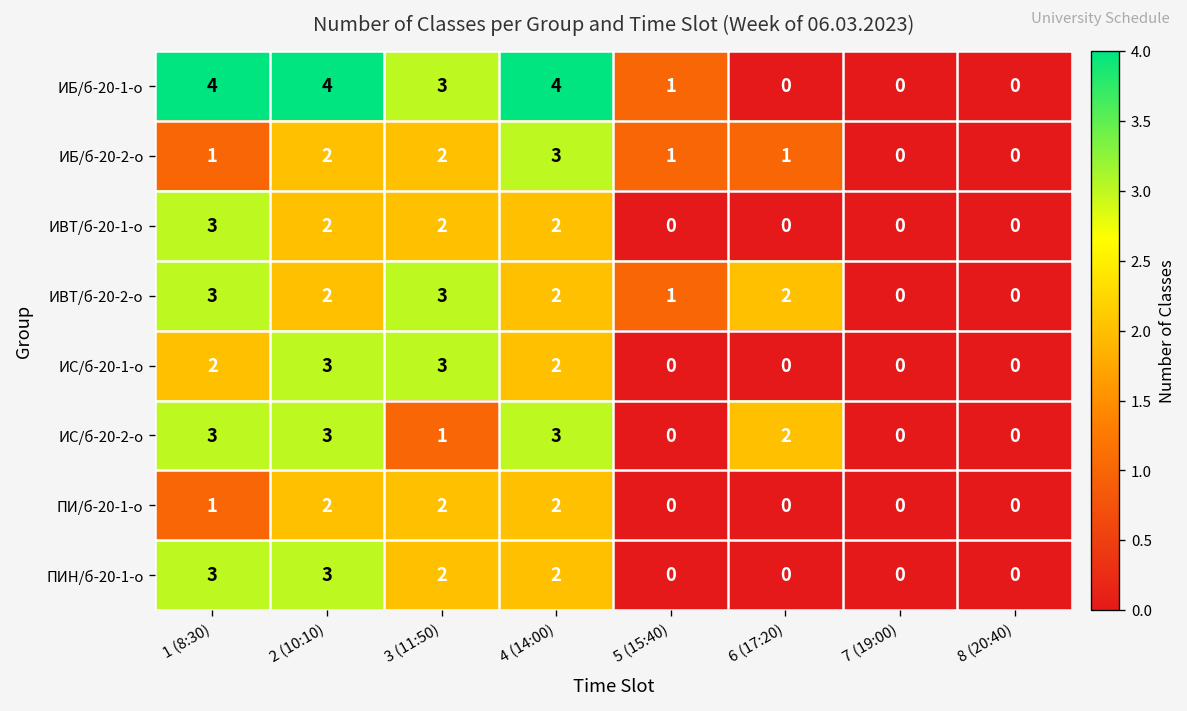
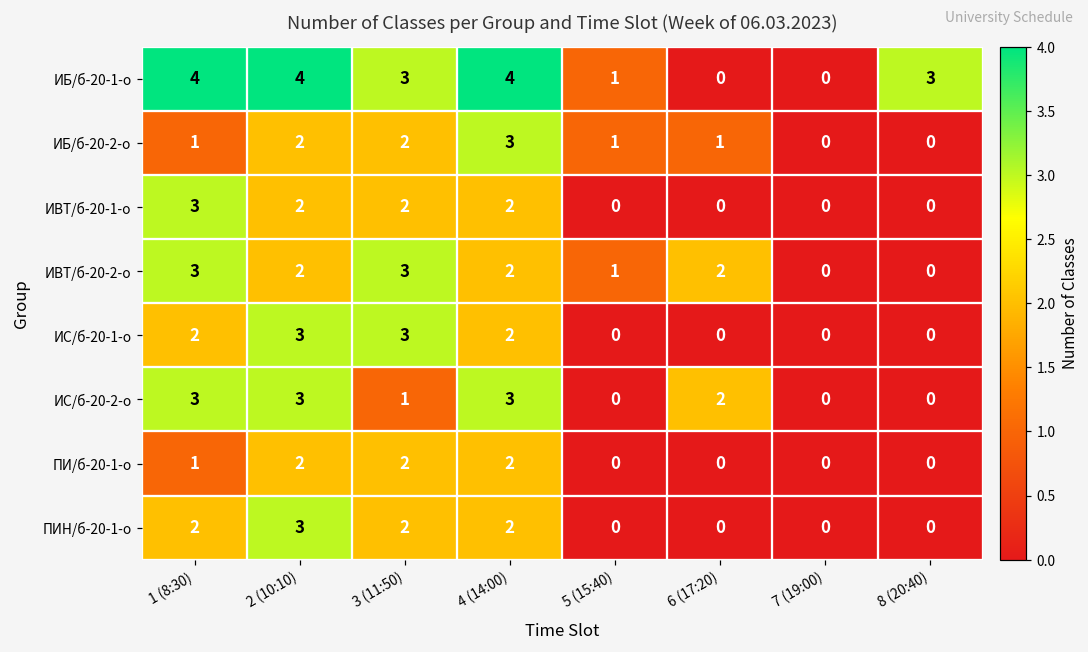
  {
    "ИБ/б-20-1-о": {
      "1 (8:30)": 4,
      "2 (10:10)": 4,
      "3 (11:50)": 3,
      "4 (14:00)": 4,
      "5 (15:40)": 1,
      "6 (17:20)": 0,
      "7 (19:00)": 0,
-     "8 (20:40)": 0
+     "8 (20:40)": 3
    },
    "ИБ/б-20-2-о": {
      "1 (8:30)": 1,
      "2 (10:10)": 2,
      "3 (11:50)": 2,
      "4 (14:00)": 3,
      "5 (15:40)": 1,
      "6 (17:20)": 1,
      "7 (19:00)": 0,
      "8 (20:40)": 0
    },
    "ИВТ/б-20-1-о": {
      "1 (8:30)": 3,
      "2 (10:10)": 2,
      "3 (11:50)": 2,
      "4 (14:00)": 2,
      "5 (15:40)": 0,
      "6 (17:20)": 0,
      "7 (19:00)": 0,
      "8 (20:40)": 0
    },
    "ИВТ/б-20-2-о": {
      "1 (8:30)": 3,
      "2 (10:10)": 2,
      "3 (11:50)": 3,
      "4 (14:00)": 2,
      "5 (15:40)": 1,
      "6 (17:20)": 2,
      "7 (19:00)": 0,
      "8 (20:40)": 0
    },
    "ИС/б-20-1-о": {
      "1 (8:30)": 2,
      "2 (10:10)": 3,
      "3 (11:50)": 3,
      "4 (14:00)": 2,
      "5 (15:40)": 0,
      "6 (17:20)": 0,
      "7 (19:00)": 0,
      "8 (20:40)": 0
    },
    "ИС/б-20-2-о": {
      "1 (8:30)": 3,
      "2 (10:10)": 3,
      "3 (11:50)": 1,
      "4 (14:00)": 3,
      "5 (15:40)": 0,
      "6 (17:20)": 2,
      "7 (19:00)": 0,
      "8 (20:40)": 0
    },
    "ПИ/б-20-1-о": {
      "1 (8:30)": 1,
      "2 (10:10)": 2,
      "3 (11:50)": 2,
      "4 (14:00)": 2,
      "5 (15:40)": 0,
      "6 (17:20)": 0,
      "7 (19:00)": 0,
      "8 (20:40)": 0
    },
    "ПИН/б-20-1-о": {
-     "1 (8:30)": 3,
+     "1 (8:30)": 2,
      "2 (10:10)": 3,
      "3 (11:50)": 2,
      "4 (14:00)": 2,
      "5 (15:40)": 0,
      "6 (17:20)": 0,
      "7 (19:00)": 0,
      "8 (20:40)": 0
    }
  }
